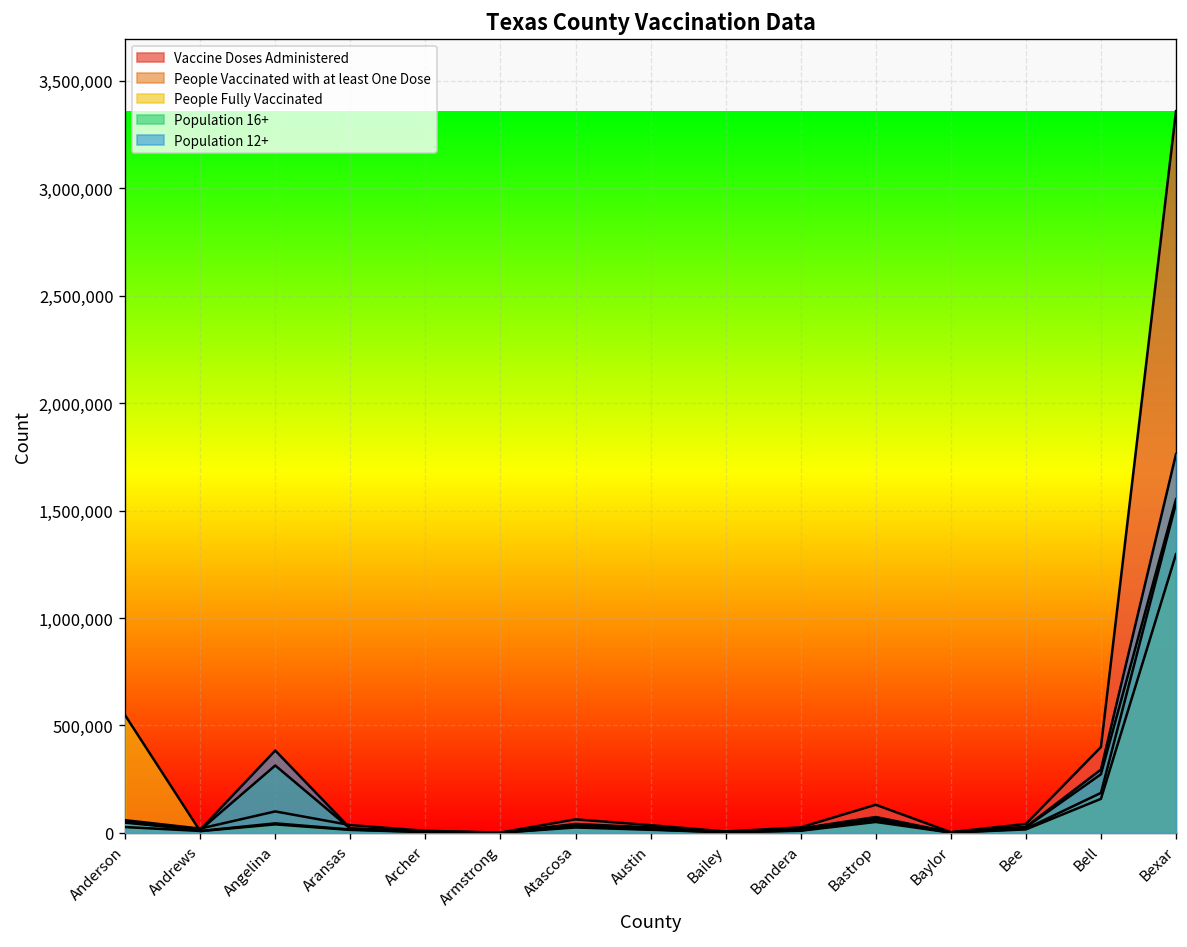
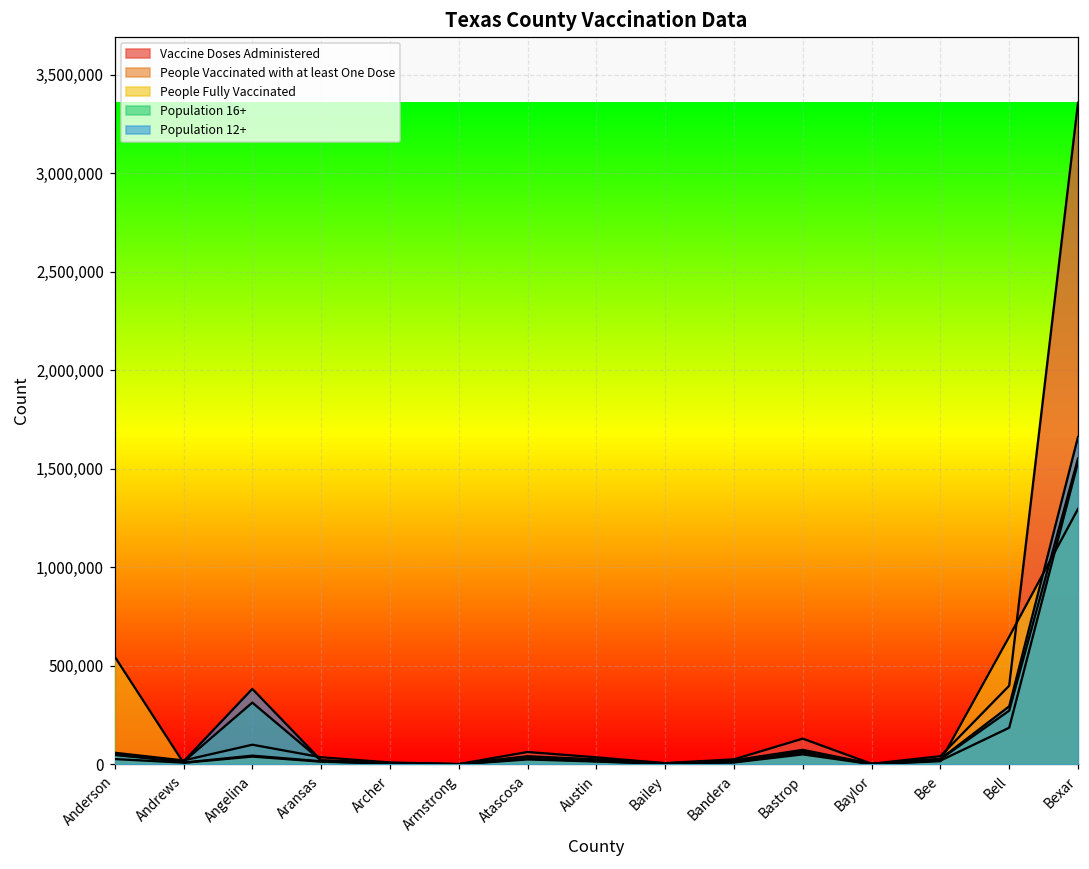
  {
    "People Fully Vaccinated": {
      "Anderson": "550,000",
-     "Bell": "160,000",
+     "Bell": "650,000",
      "Bexar": "1,300,000"
    },
    "Population 16+": {
      "Angelina": "310,000",
      "Bell": "270,000",
      "Bexar": "1,550,000"
    },
    "Population 12+": {
      "Angelina": "380,000",
      "Bell": "290,000",
-     "Bexar": "1,760,000"
+     "Bexar": "1,660,000"
    }
  }
